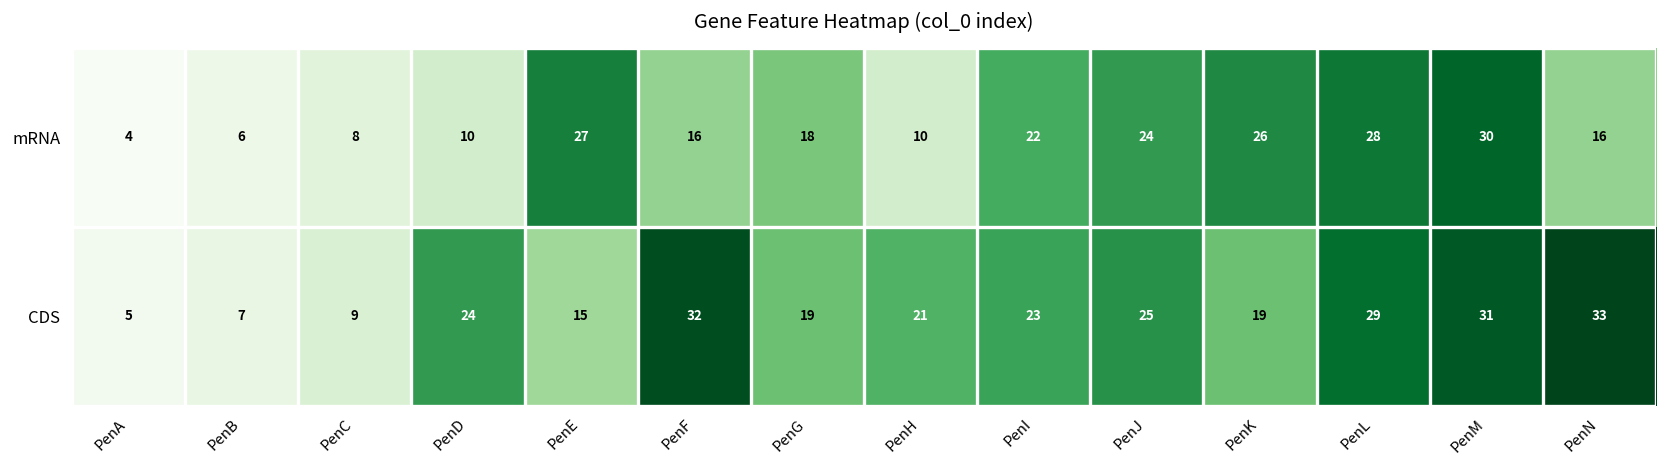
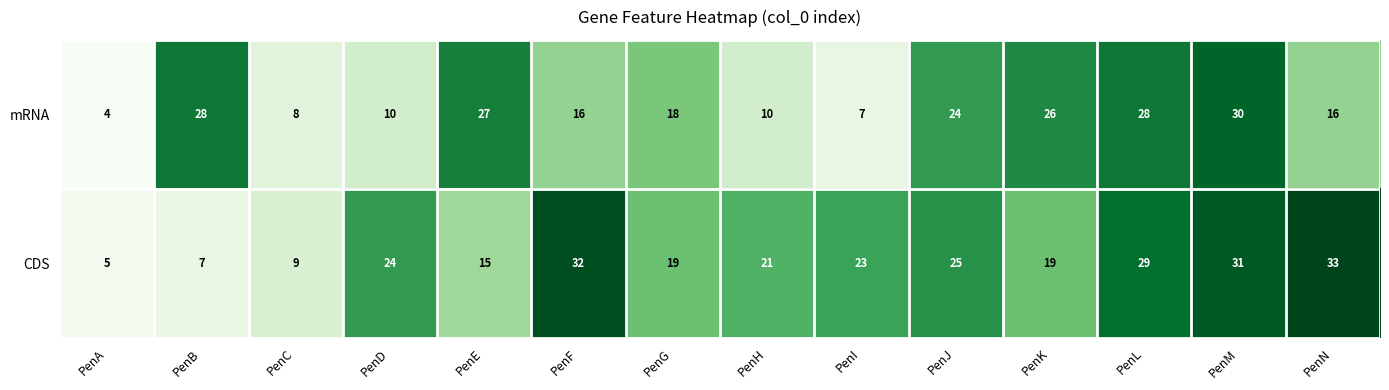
  {
    "mRNA": {
      "PenA": 4,
-     "PenB": 6,
+     "PenB": 28,
      "PenC": 8,
      "PenD": 10,
      "PenE": 27,
      "PenF": 16,
      "PenG": 18,
      "PenH": 10,
-     "PenI": 22,
+     "PenI": 7,
      "PenJ": 24,
      "PenK": 26,
      "PenL": 28,
      "PenM": 30,
      "PenN": 16
    },
    "CDS": {
      "PenA": 5,
      "PenB": 7,
      "PenC": 9,
      "PenD": 24,
      "PenE": 15,
      "PenF": 32,
      "PenG": 19,
      "PenH": 21,
      "PenI": 23,
      "PenJ": 25,
      "PenK": 19,
      "PenL": 29,
      "PenM": 31,
      "PenN": 33
    }
  }
